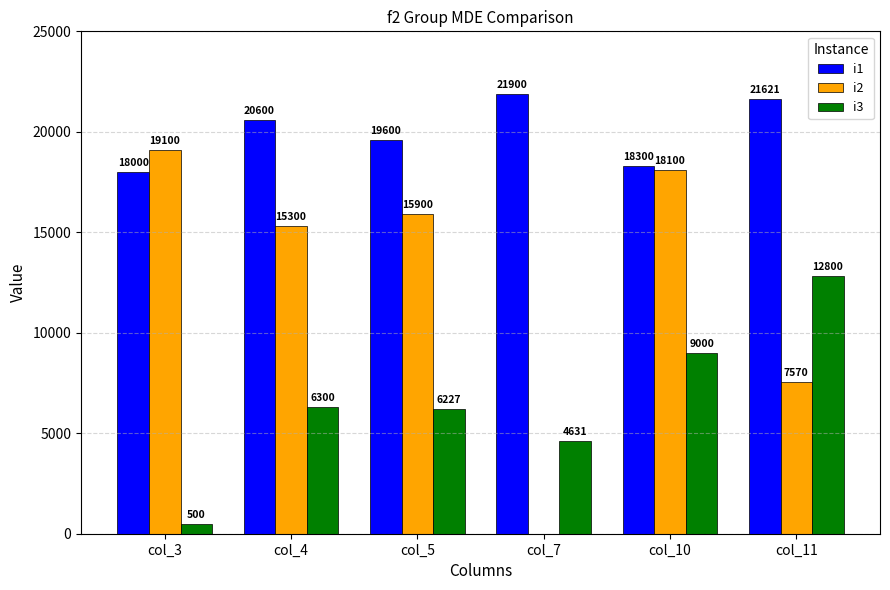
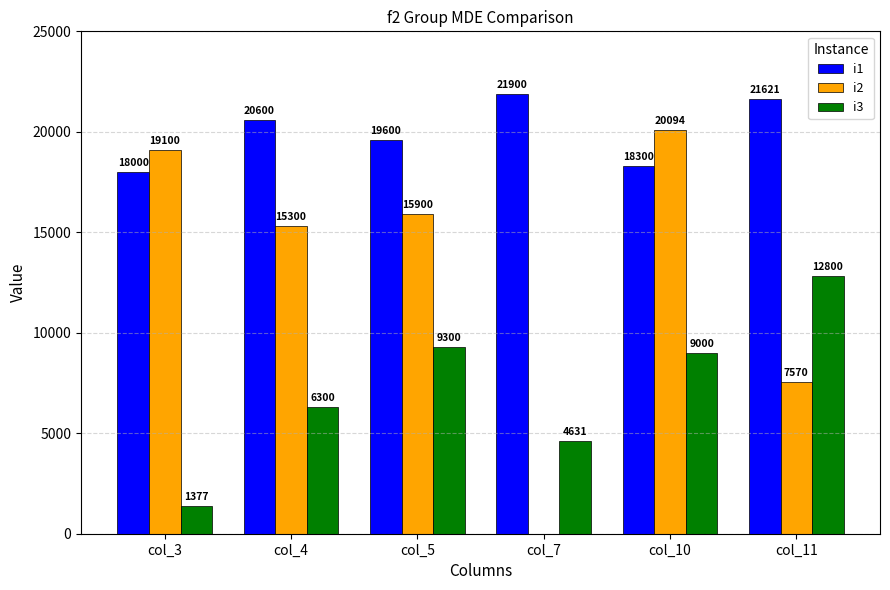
  {
    "i1": {
      "col_3": 18000,
      "col_4": 20600,
      "col_5": 19600,
      "col_7": 21900,
      "col_10": 18300,
      "col_11": 21621
    },
    "i2": {
      "col_3": 19100,
      "col_4": 15300,
      "col_5": 15900,
-     "col_10": 18100,
+     "col_10": 20094,
      "col_11": 7570
    },
    "i3": {
-     "col_3": 500,
+     "col_3": 1377,
      "col_4": 6300,
-     "col_5": 6227,
+     "col_5": 9300,
      "col_7": 4631,
      "col_10": 9000,
      "col_11": 12800
    }
  }
